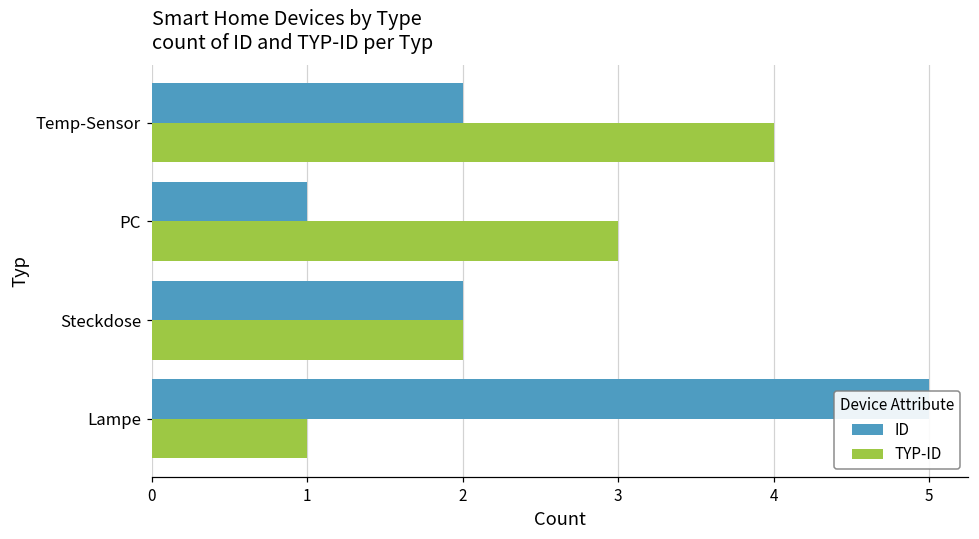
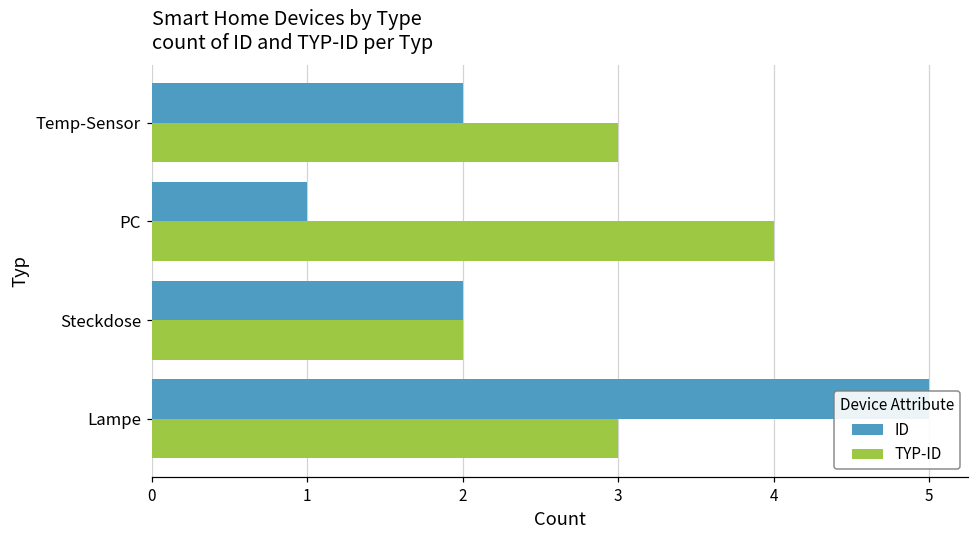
  {
    "ID": {
      "Temp-Sensor": 2,
      "PC": 1,
      "Steckdose": 2
    },
    "TYP-ID": {
-     "Temp-Sensor": 4,
-     "PC": 3,
+     "Temp-Sensor": 3,
+     "PC": 4,
      "Steckdose": 2,
-     "Lampe": 1
+     "Lampe": 3
    }
  }
